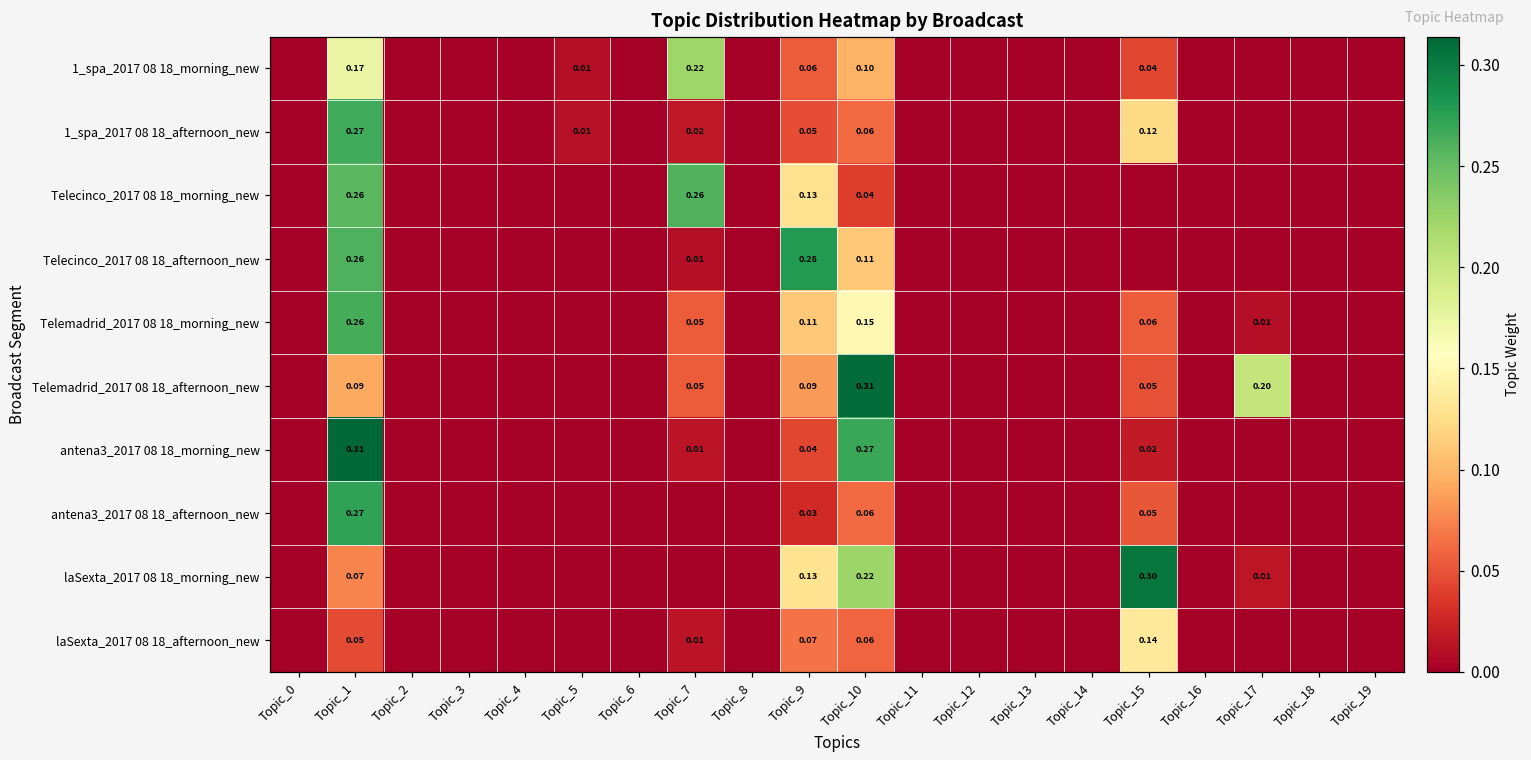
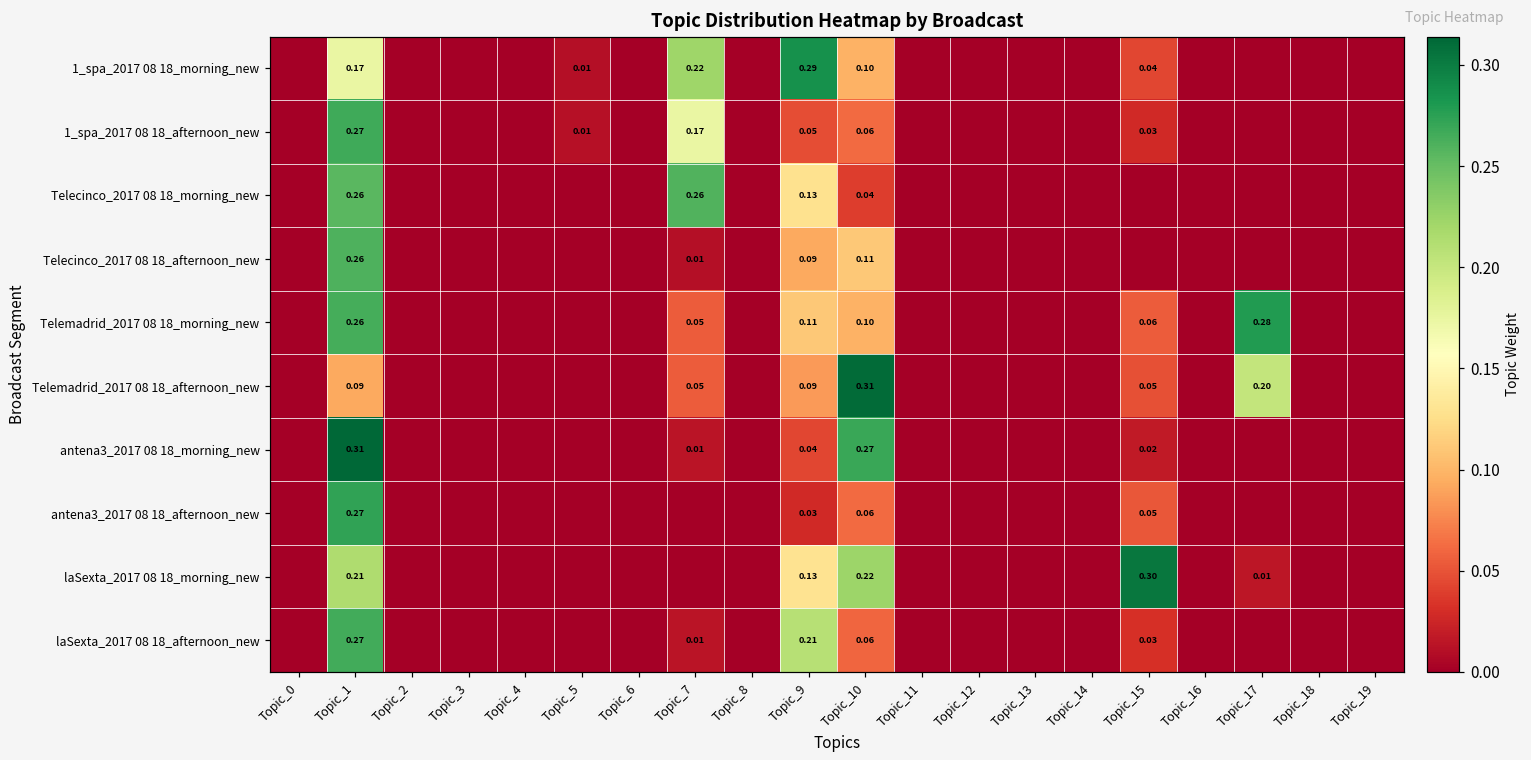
  {
    "1_spa_2017 08 18_morning_new": {
      "Topic_1": 0.17,
      "Topic_5": 0.01,
      "Topic_7": 0.22,
-     "Topic_9": 0.06,
+     "Topic_9": 0.29,
      "Topic_10": 0.10,
      "Topic_15": 0.04
    },
    "1_spa_2017 08 18_afternoon_new": {
      "Topic_1": 0.27,
      "Topic_5": 0.01,
-     "Topic_7": 0.02,
+     "Topic_7": 0.17,
      "Topic_9": 0.05,
      "Topic_10": 0.06,
-     "Topic_15": 0.12
+     "Topic_15": 0.03
    },
    "Telecinco_2017 08 18_morning_new": {
      "Topic_1": 0.26,
      "Topic_7": 0.26,
      "Topic_9": 0.13,
      "Topic_10": 0.04
    },
    "Telecinco_2017 08 18_afternoon_new": {
      "Topic_1": 0.26,
      "Topic_7": 0.01,
-     "Topic_9": 0.28,
+     "Topic_9": 0.09,
      "Topic_10": 0.11
    },
    "Telemadrid_2017 08 18_morning_new": {
      "Topic_1": 0.26,
      "Topic_7": 0.05,
      "Topic_9": 0.11,
-     "Topic_10": 0.15,
+     "Topic_10": 0.10,
      "Topic_15": 0.06,
-     "Topic_17": 0.01
+     "Topic_17": 0.28
    },
    "Telemadrid_2017 08 18_afternoon_new": {
      "Topic_1": 0.09,
      "Topic_7": 0.05,
      "Topic_9": 0.09,
      "Topic_10": 0.31,
      "Topic_15": 0.05,
      "Topic_17": 0.20
    },
    "antena3_2017 08 18_morning_new": {
      "Topic_1": 0.31,
      "Topic_7": 0.01,
      "Topic_9": 0.04,
      "Topic_10": 0.27,
      "Topic_15": 0.02
    },
    "antena3_2017 08 18_afternoon_new": {
      "Topic_1": 0.27,
      "Topic_9": 0.03,
      "Topic_10": 0.06,
      "Topic_15": 0.05
    },
    "laSexta_2017 08 18_morning_new": {
-     "Topic_1": 0.07,
+     "Topic_1": 0.21,
      "Topic_9": 0.13,
      "Topic_10": 0.22,
      "Topic_15": 0.30,
      "Topic_17": 0.01
    },
    "laSexta_2017 08 18_afternoon_new": {
-     "Topic_1": 0.05,
+     "Topic_1": 0.27,
      "Topic_7": 0.01,
-     "Topic_9": 0.07,
+     "Topic_9": 0.21,
      "Topic_10": 0.06,
-     "Topic_15": 0.14
+     "Topic_15": 0.03
    }
  }
